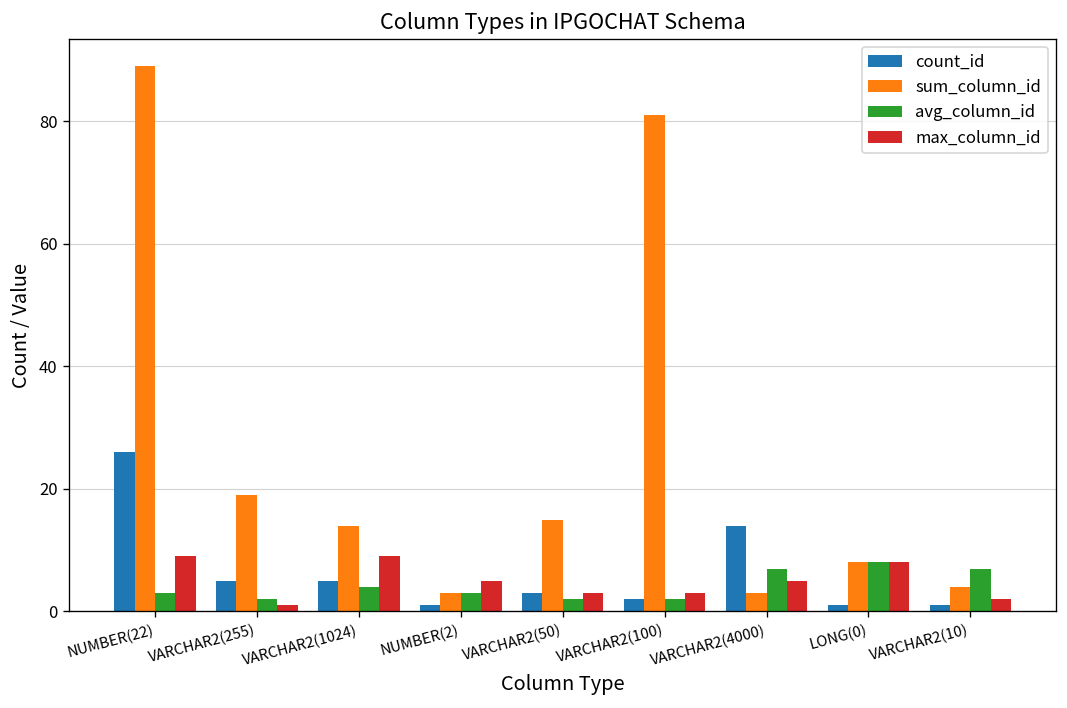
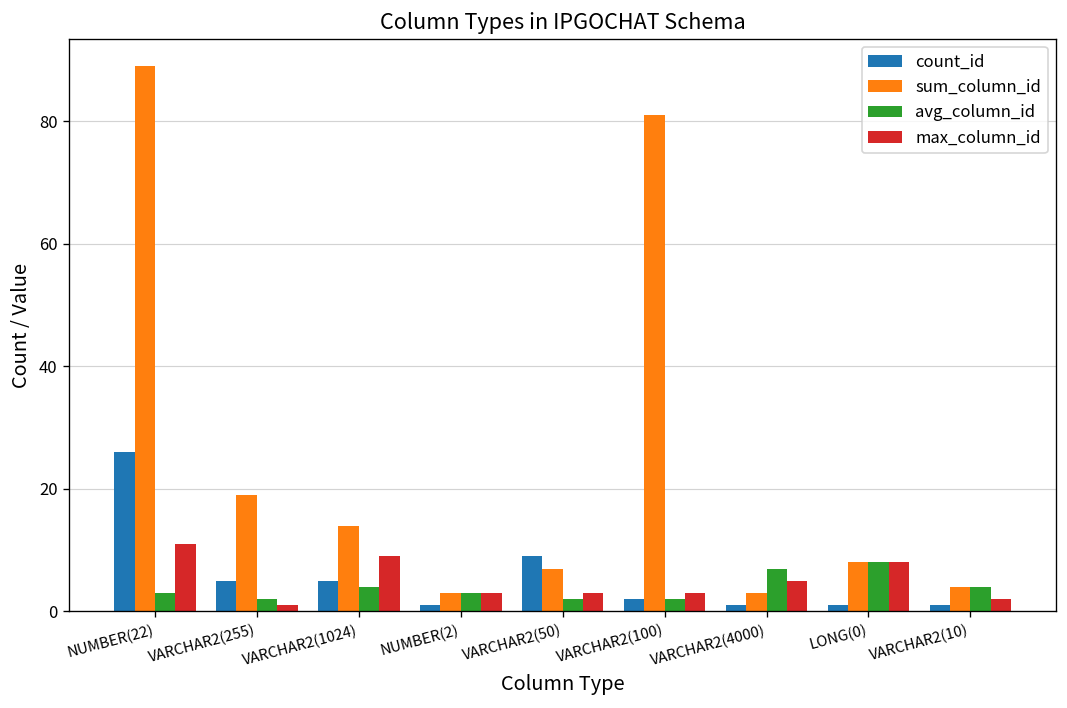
  {
    "count_id": {
      "NUMBER(22)": 26,
      "VARCHAR2(255)": 5,
      "VARCHAR2(1024)": 5,
      "NUMBER(2)": 1,
-     "VARCHAR2(50)": 3,
+     "VARCHAR2(50)": 9,
      "VARCHAR2(100)": 2,
-     "VARCHAR2(4000)": 14,
+     "VARCHAR2(4000)": 1,
      "LONG(0)": 1,
      "VARCHAR2(10)": 1
    },
    "sum_column_id": {
      "NUMBER(22)": 89,
      "VARCHAR2(255)": 19,
      "VARCHAR2(1024)": 14,
      "NUMBER(2)": 3,
-     "VARCHAR2(50)": 15,
+     "VARCHAR2(50)": 7,
      "VARCHAR2(100)": 81,
      "VARCHAR2(4000)": 3,
      "LONG(0)": 8,
      "VARCHAR2(10)": 4
    },
    "avg_column_id": {
      "NUMBER(22)": 3,
      "VARCHAR2(255)": 2,
      "VARCHAR2(1024)": 4,
      "NUMBER(2)": 3,
      "VARCHAR2(50)": 2,
      "VARCHAR2(100)": 2,
      "VARCHAR2(4000)": 7,
      "LONG(0)": 8,
-     "VARCHAR2(10)": 7
+     "VARCHAR2(10)": 4
    },
    "max_column_id": {
-     "NUMBER(22)": 9,
+     "NUMBER(22)": 11,
      "VARCHAR2(255)": 1,
      "VARCHAR2(1024)": 9,
-     "NUMBER(2)": 5,
+     "NUMBER(2)": 3,
      "VARCHAR2(50)": 3,
      "VARCHAR2(100)": 3,
      "VARCHAR2(4000)": 5,
      "LONG(0)": 8,
      "VARCHAR2(10)": 2
    }
  }
